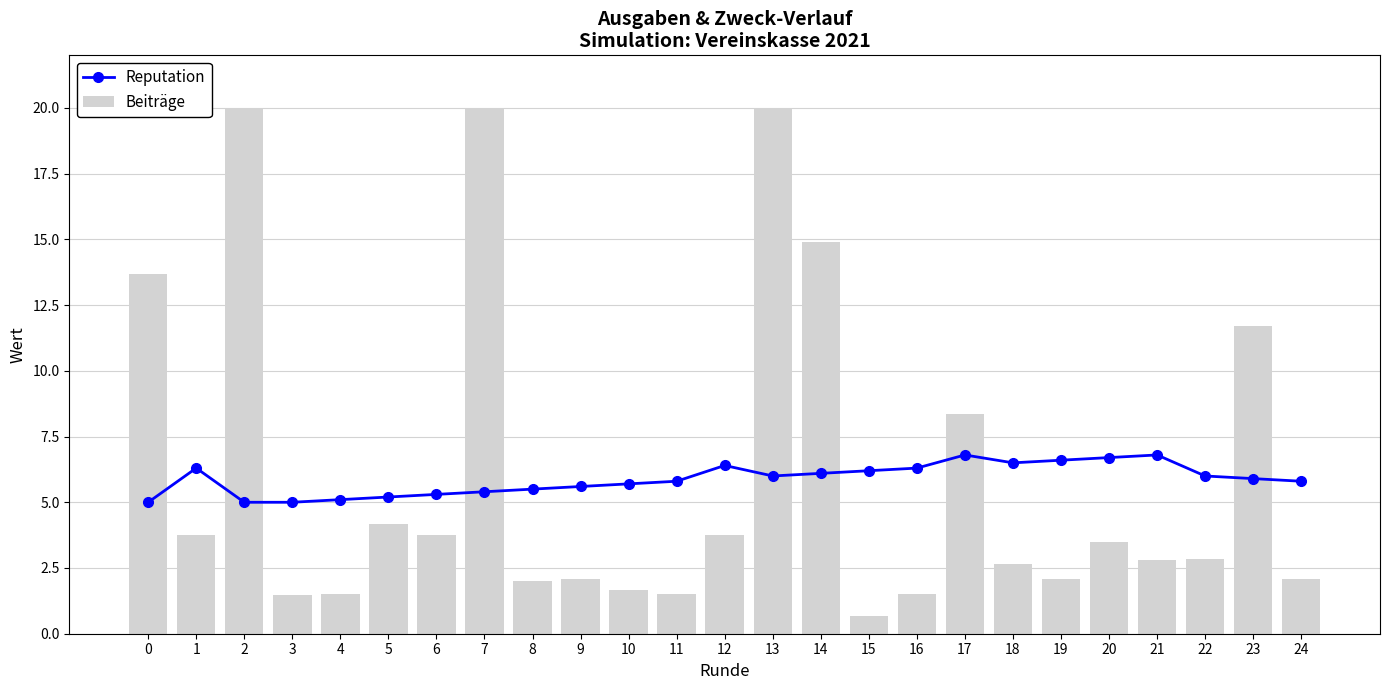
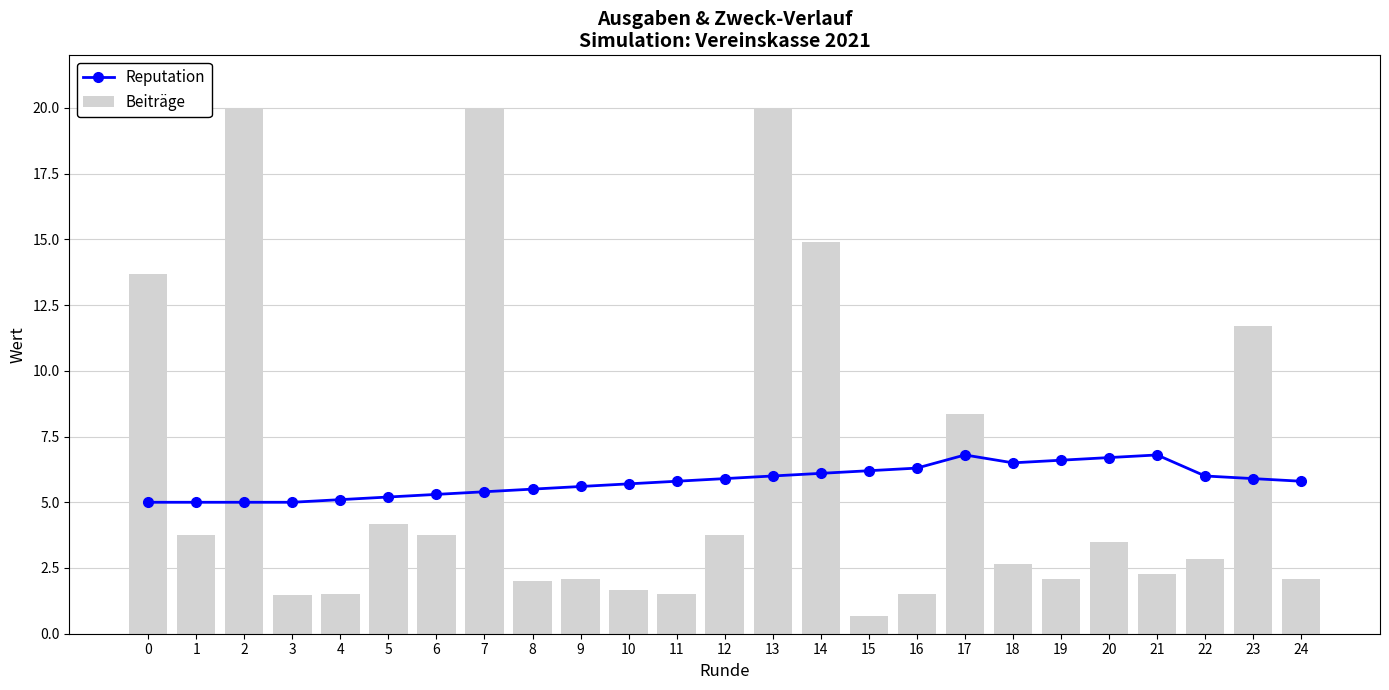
  {
    "Reputation": {
      "0": 5.0,
-     "1": 6.3,
+     "1": 5.0,
      "2": 5.0,
      "3": 5.0,
      "4": 5.1,
      "5": 5.2,
      "6": 5.3,
      "7": 5.4,
      "8": 5.5,
      "9": 5.6,
      "10": 5.7,
      "11": 5.8,
-     "12": 6.4,
+     "12": 5.9,
      "13": 6.0,
      "14": 6.1,
      "15": 6.2,
      "16": 6.3,
      "17": 6.8,
      "18": 6.5,
      "19": 6.6,
      "20": 6.7,
      "21": 6.8,
      "22": 6.0,
      "23": 5.9,
      "24": 5.8
    },
    "Beiträge": {
      "0": 13.7,
      "1": 3.8,
      "2": 20.0,
      "3": 1.5,
      "4": 1.5,
      "5": 4.2,
      "6": 3.8,
      "7": 20.0,
      "8": 2.0,
      "9": 2.1,
      "10": 1.7,
      "11": 1.5,
      "12": 3.8,
      "13": 20.0,
      "14": 14.9,
      "15": 0.7,
      "16": 1.5,
      "17": 8.4,
      "18": 2.7,
      "19": 2.1,
      "20": 3.5,
-     "21": 2.8,
+     "21": 2.3,
      "22": 2.8,
      "23": 11.7,
      "24": 2.1
    }
  }
